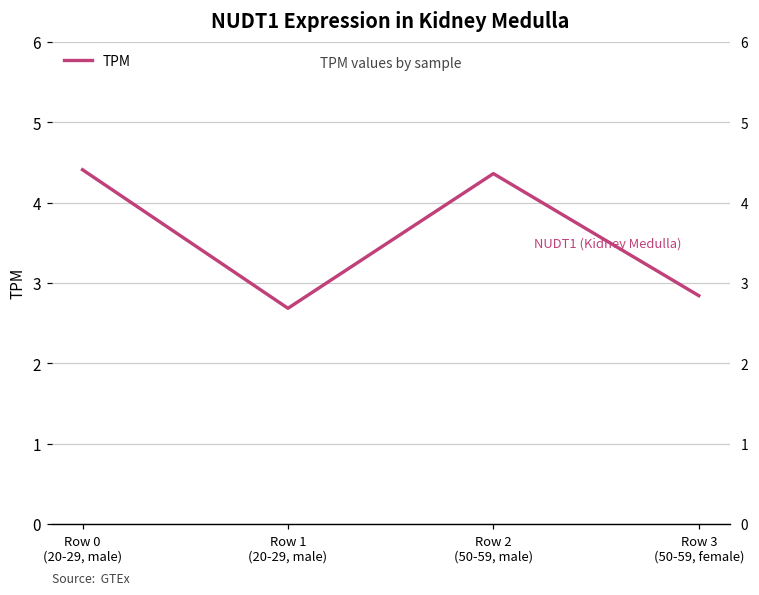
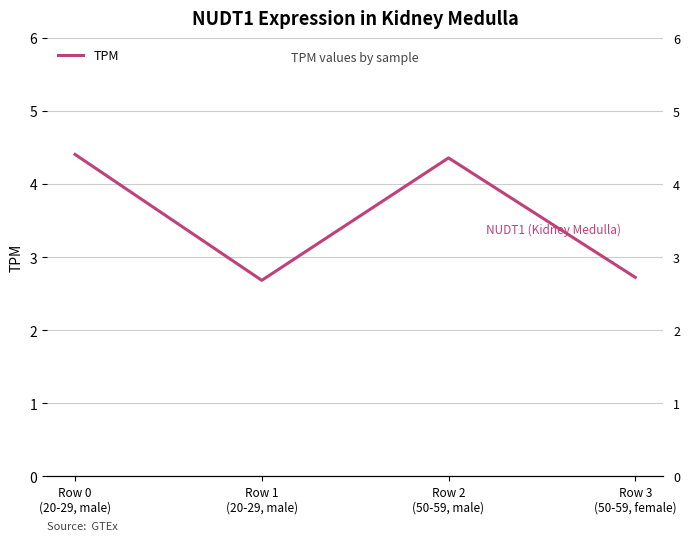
  {
    "Row 0 (20-29, male)": 4.4,
    "Row 1 (20-29, male)": 2.7,
    "Row 2 (50-59, male)": 4.4,
-   "Row 3 (50-59, female)": 2.8
+   "Row 3 (50-59, female)": 2.7
  }
